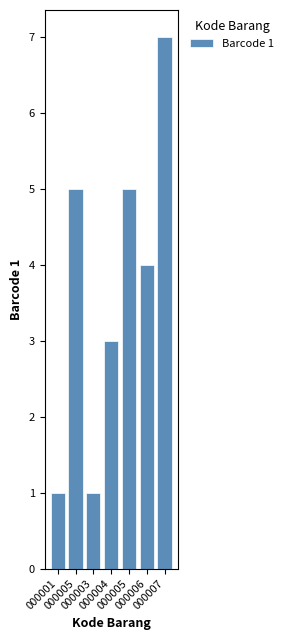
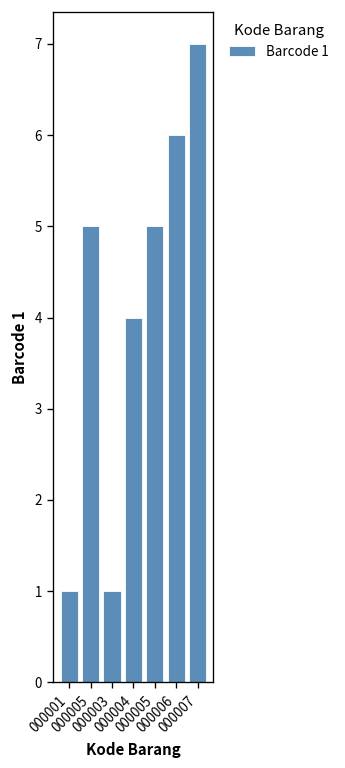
  {
    "000001": 1,
    "000003": 1,
-   "000004": 3,
-   "000006": 4,
+   "000004": 4,
+   "000006": 6,
    "000007": 7
  }
